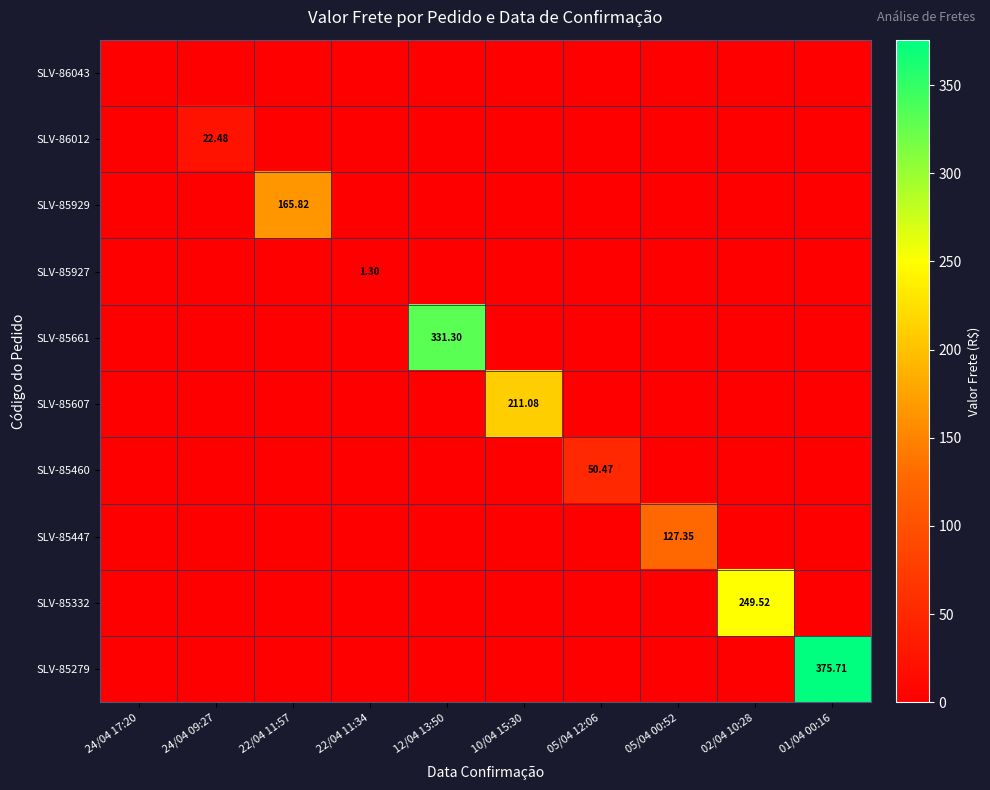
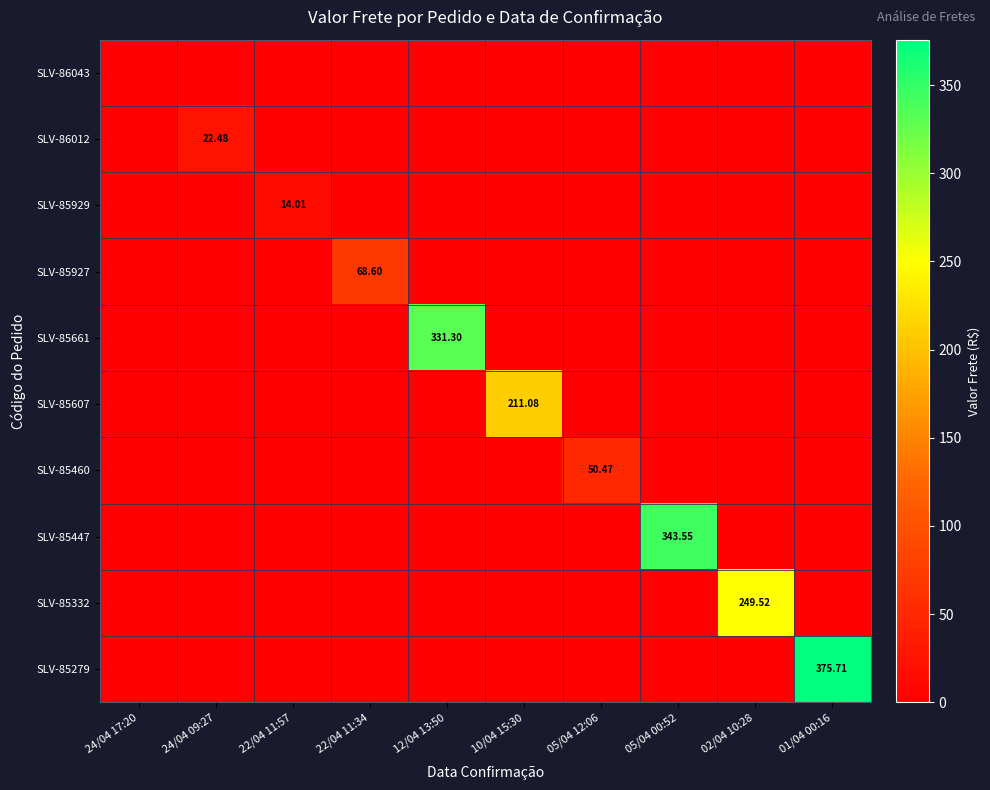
  {
    "SLV-86012": {
      "24/04 09:27": 22.48
    },
    "SLV-85929": {
-     "22/04 11:57": 165.82
+     "22/04 11:57": 14.01
    },
    "SLV-85927": {
-     "22/04 11:34": 1.30
+     "22/04 11:34": 68.60
    },
    "SLV-85661": {
      "12/04 13:50": 331.30
    },
    "SLV-85607": {
      "10/04 15:30": 211.08
    },
    "SLV-85460": {
      "05/04 12:06": 50.47
    },
    "SLV-85447": {
-     "05/04 00:52": 127.35
+     "05/04 00:52": 343.55
    },
    "SLV-85332": {
      "02/04 10:28": 249.52
    },
    "SLV-85279": {
      "01/04 00:16": 375.71
    }
  }
